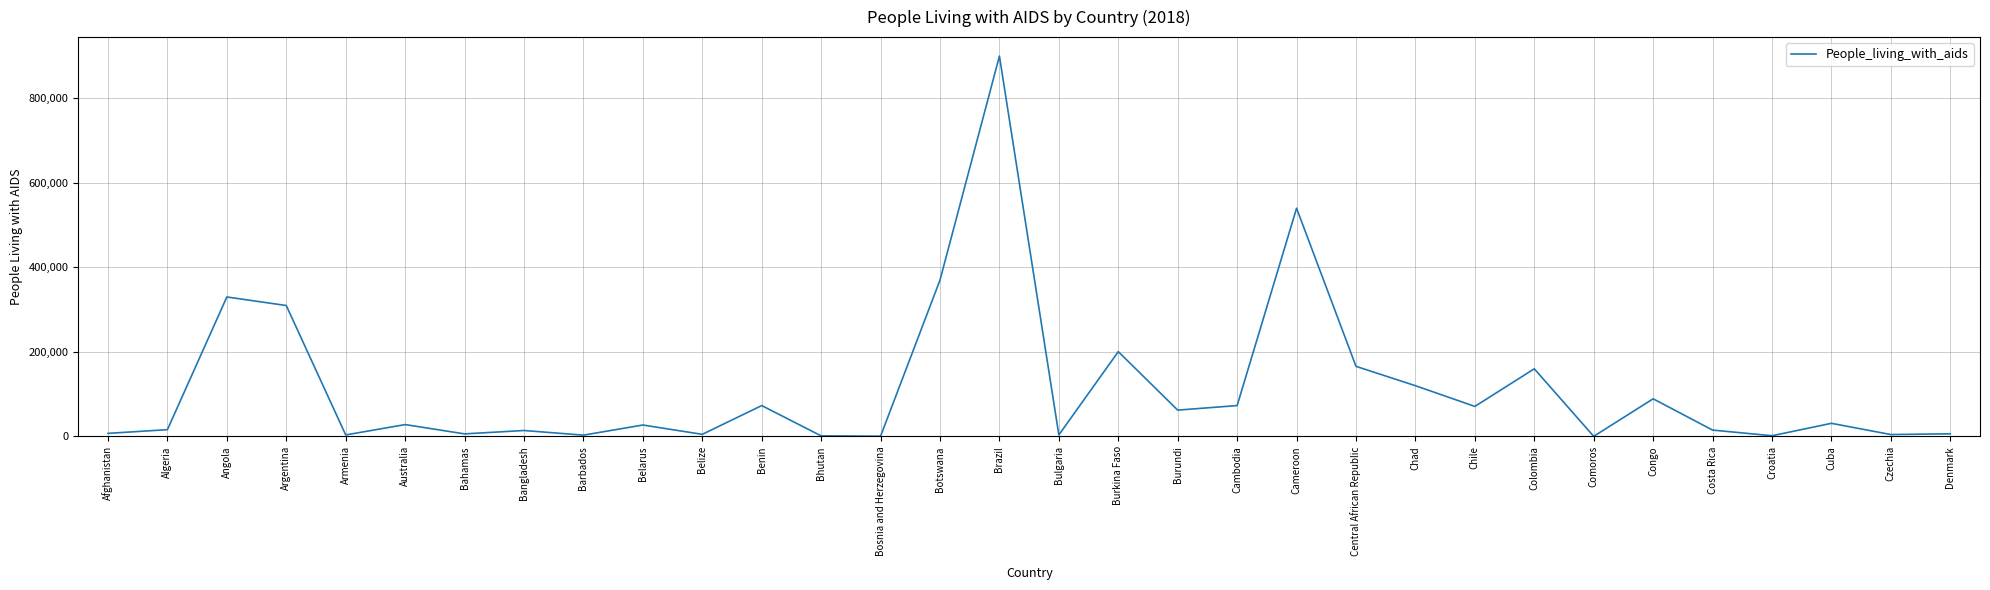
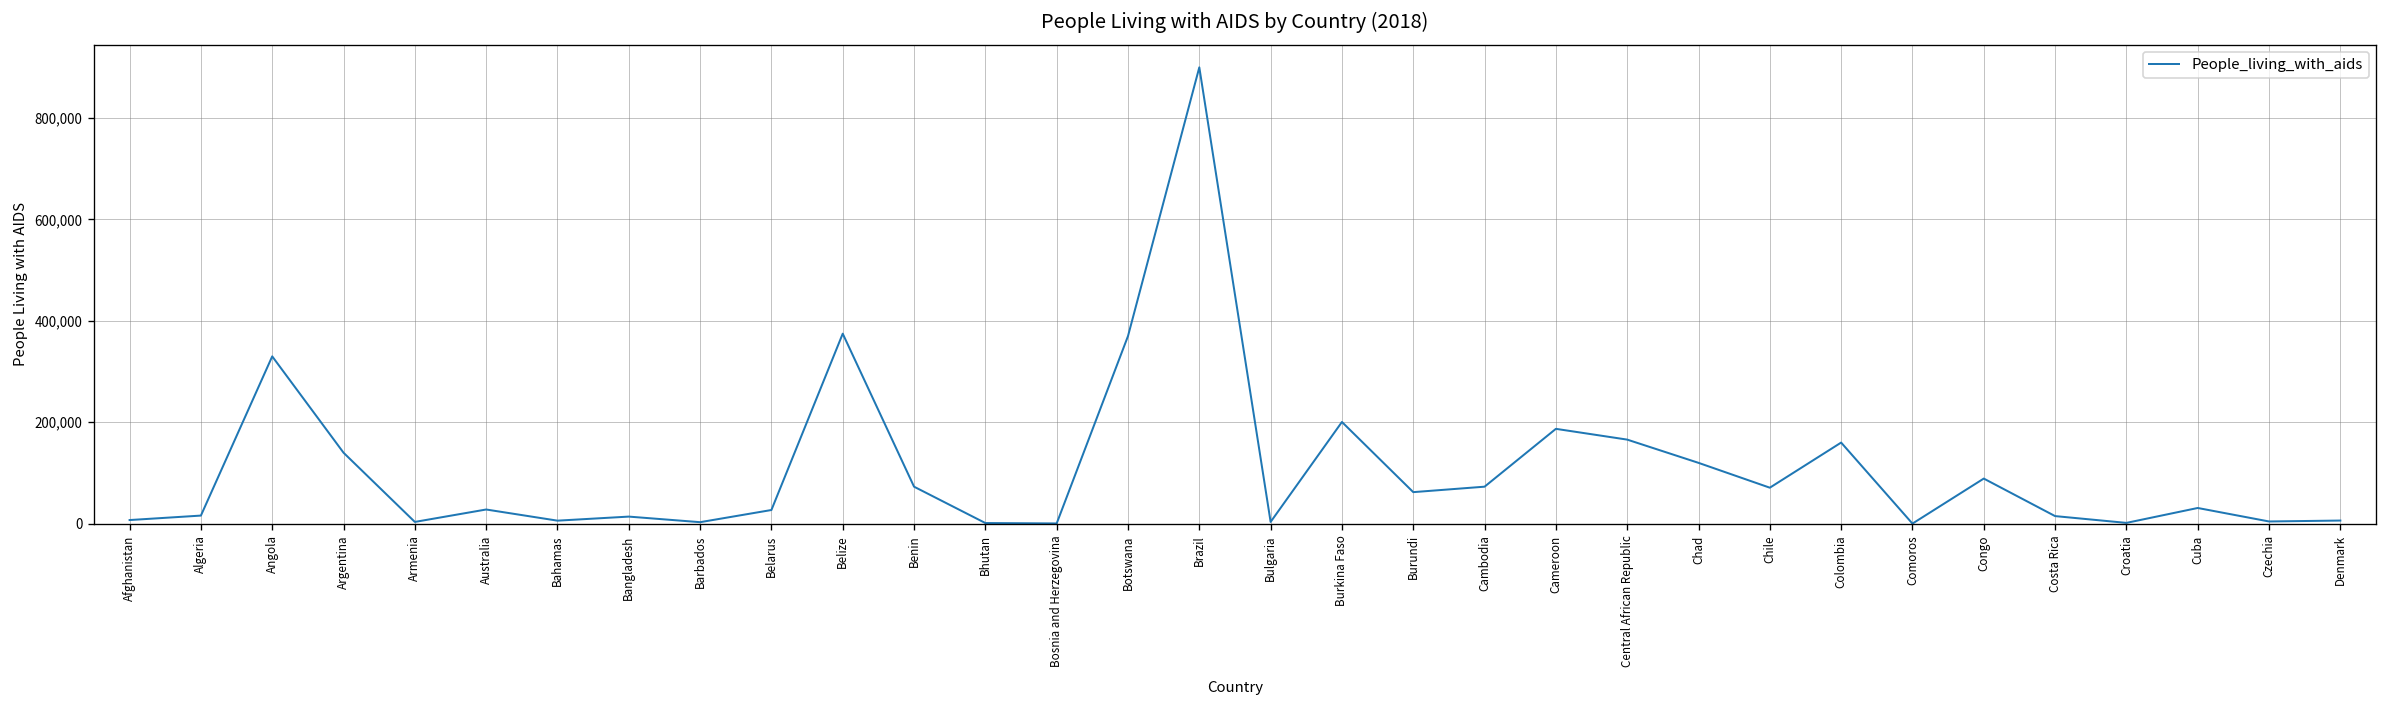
  {
    "Afghanistan": "10,000",
    "Algeria": "20,000",
    "Angola": "330,000",
-   "Argentina": "310,000",
+   "Argentina": "140,000",
    "Armenia": "0",
    "Australia": "30,000",
    "Bahamas": "10,000",
    "Bangladesh": "10,000",
    "Barbados": "0",
    "Belarus": "30,000",
-   "Belize": "0",
+   "Belize": "370,000",
    "Benin": "70,000",
    "Bhutan": "0",
    "Bosnia and Herzegovina": "0",
    "Botswana": "370,000",
    "Brazil": "900,000",
    "Bulgaria": "0",
    "Burkina Faso": "200,000",
    "Burundi": "60,000",
    "Cambodia": "70,000",
-   "Cameroon": "540,000",
+   "Cameroon": "190,000",
    "Central African Republic": "170,000",
    "Chad": "120,000",
    "Chile": "70,000",
    "Colombia": "160,000",
    "Comoros": "0",
    "Congo": "90,000",
    "Costa Rica": "20,000",
    "Croatia": "0",
    "Cuba": "30,000",
    "Czechia": "0",
    "Denmark": "10,000"
  }
